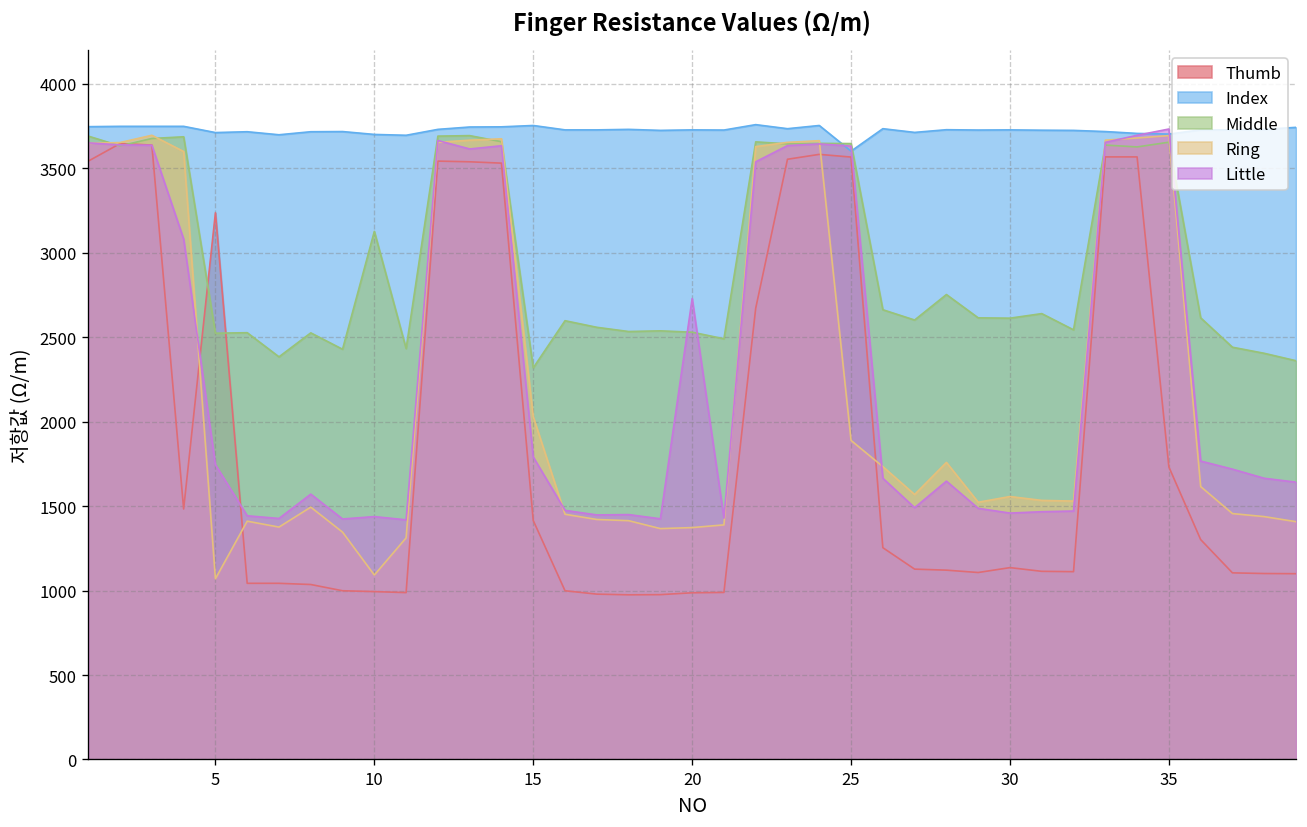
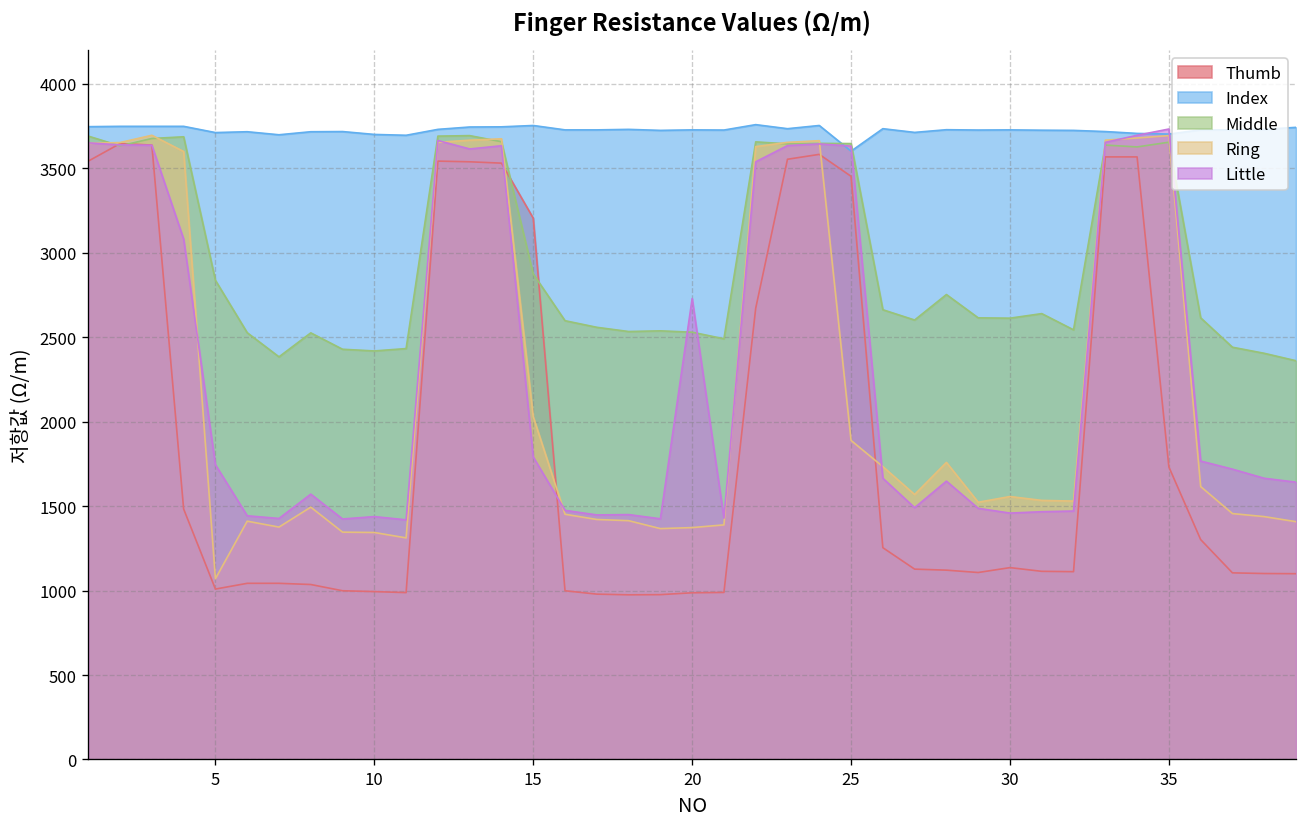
  {
    "Thumb": {
-     "5": 3240,
+     "5": 1010,
      "10": 990,
-     "15": 1420,
+     "15": 3210,
      "20": 990,
-     "25": 3570,
+     "25": 3450,
      "30": 1140,
      "35": 1730
    },
    "Index": {
      "5": 3710,
      "10": 3700,
      "15": 3750,
      "20": 3730,
      "25": 3600,
      "30": 3730
    },
    "Middle": {
-     "5": 2520,
-     "10": 3130,
-     "15": 2320,
+     "5": 2840,
+     "10": 2420,
+     "15": 2880,
      "20": 2530,
      "30": 2610,
      "35": 3660
    },
    "Ring": {
      "5": 1070,
-     "10": 1090,
+     "10": 1340,
      "15": 2030,
      "20": 1370,
      "25": 1890,
      "30": 1560
    },
    "Little": {
      "5": 1750,
      "10": 1440,
      "15": 1790,
      "20": 2730,
      "30": 1460,
      "35": 3730
    }
  }
